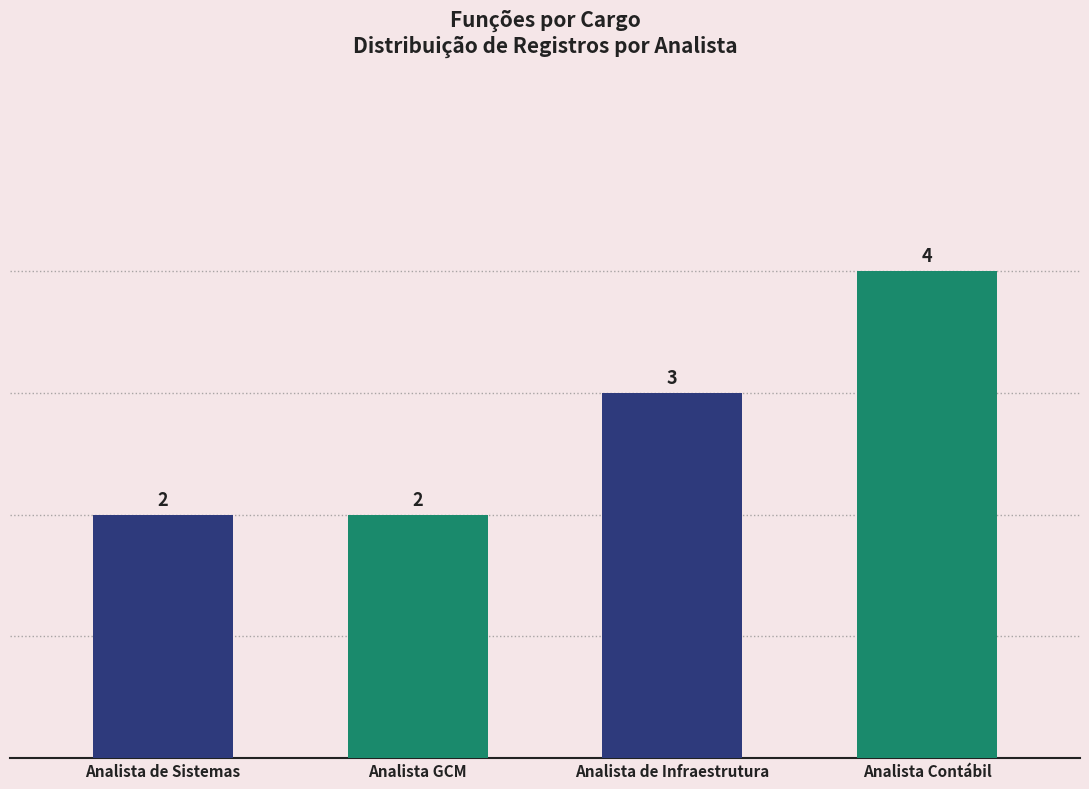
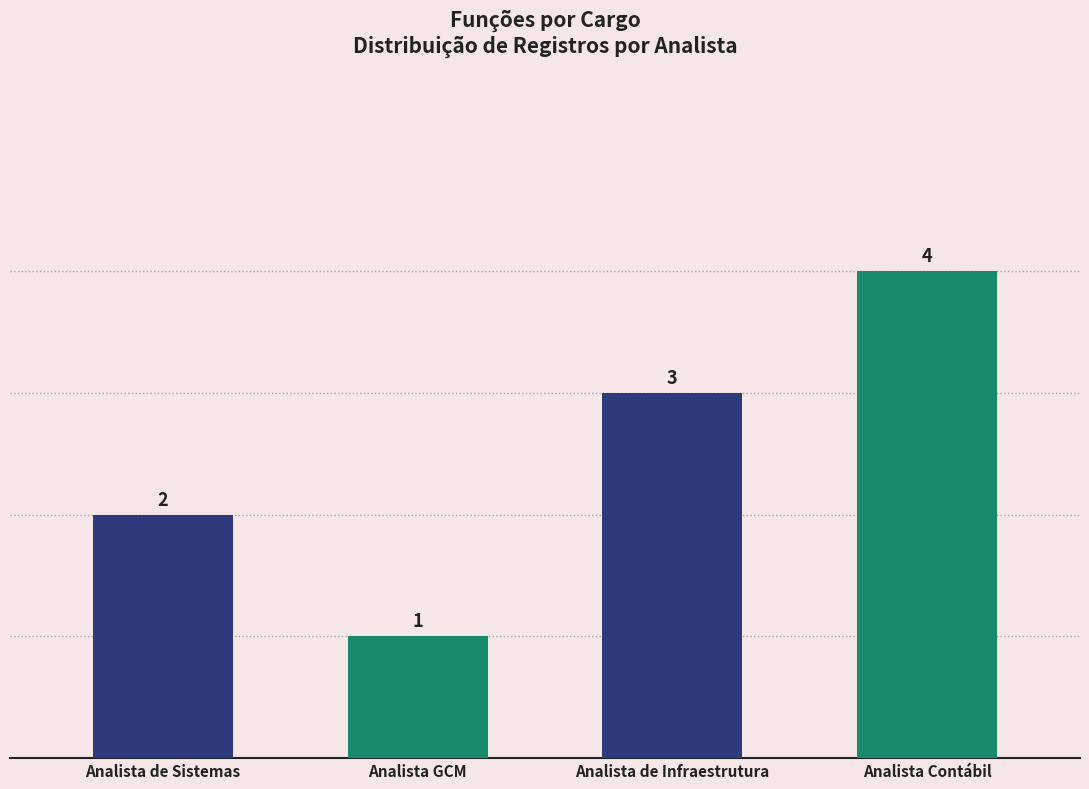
  {
    "Analista de Sistemas": 2,
-   "Analista GCM": 2,
+   "Analista GCM": 1,
    "Analista de Infraestrutura": 3,
    "Analista Contábil": 4
  }
